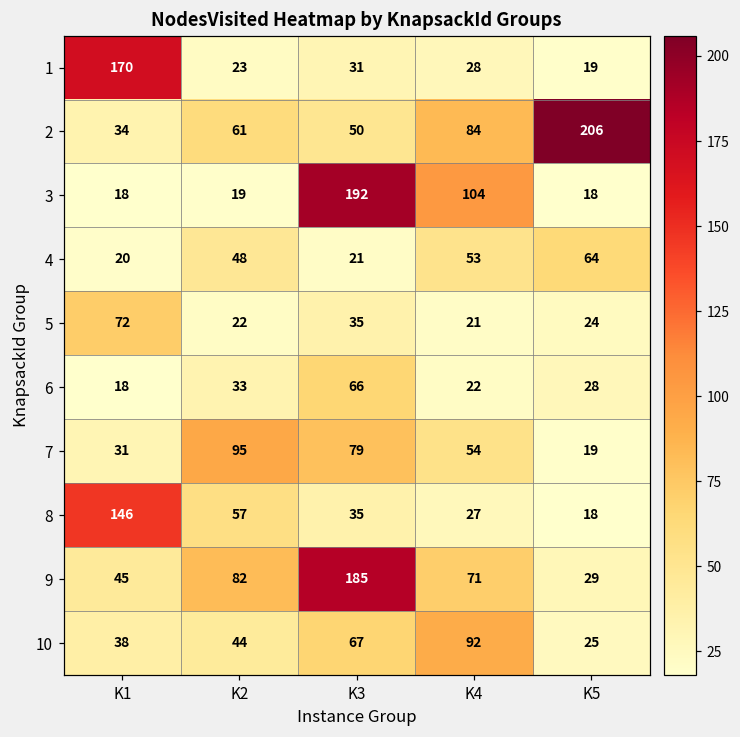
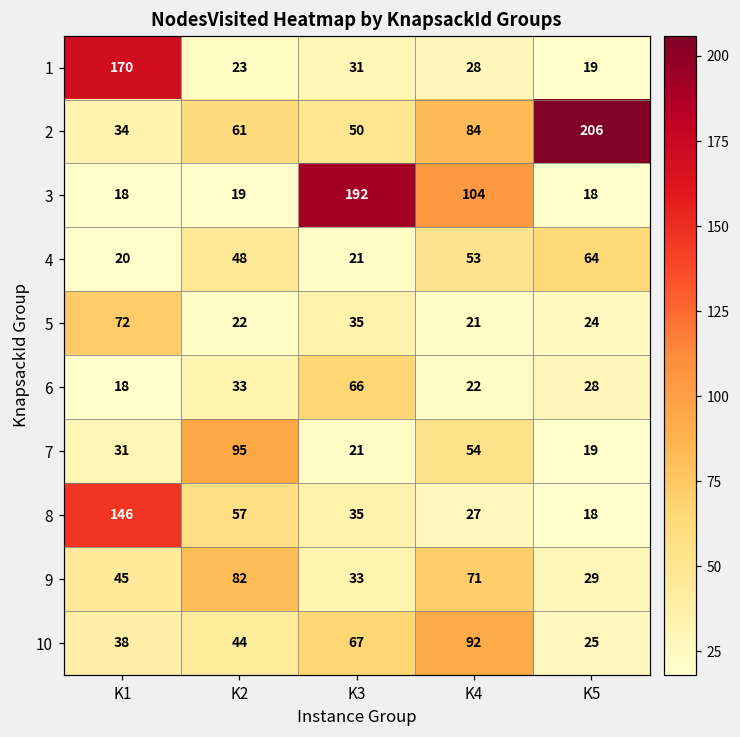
  {
    "1": {
      "K1": 170,
      "K2": 23,
      "K3": 31,
      "K4": 28,
      "K5": 19
    },
    "2": {
      "K1": 34,
      "K2": 61,
      "K3": 50,
      "K4": 84,
      "K5": 206
    },
    "3": {
      "K1": 18,
      "K2": 19,
      "K3": 192,
      "K4": 104,
      "K5": 18
    },
    "4": {
      "K1": 20,
      "K2": 48,
      "K3": 21,
      "K4": 53,
      "K5": 64
    },
    "5": {
      "K1": 72,
      "K2": 22,
      "K3": 35,
      "K4": 21,
      "K5": 24
    },
    "6": {
      "K1": 18,
      "K2": 33,
      "K3": 66,
      "K4": 22,
      "K5": 28
    },
    "7": {
      "K1": 31,
      "K2": 95,
-     "K3": 79,
+     "K3": 21,
      "K4": 54,
      "K5": 19
    },
    "8": {
      "K1": 146,
      "K2": 57,
      "K3": 35,
      "K4": 27,
      "K5": 18
    },
    "9": {
      "K1": 45,
      "K2": 82,
-     "K3": 185,
+     "K3": 33,
      "K4": 71,
      "K5": 29
    },
    "10": {
      "K1": 38,
      "K2": 44,
      "K3": 67,
      "K4": 92,
      "K5": 25
    }
  }
